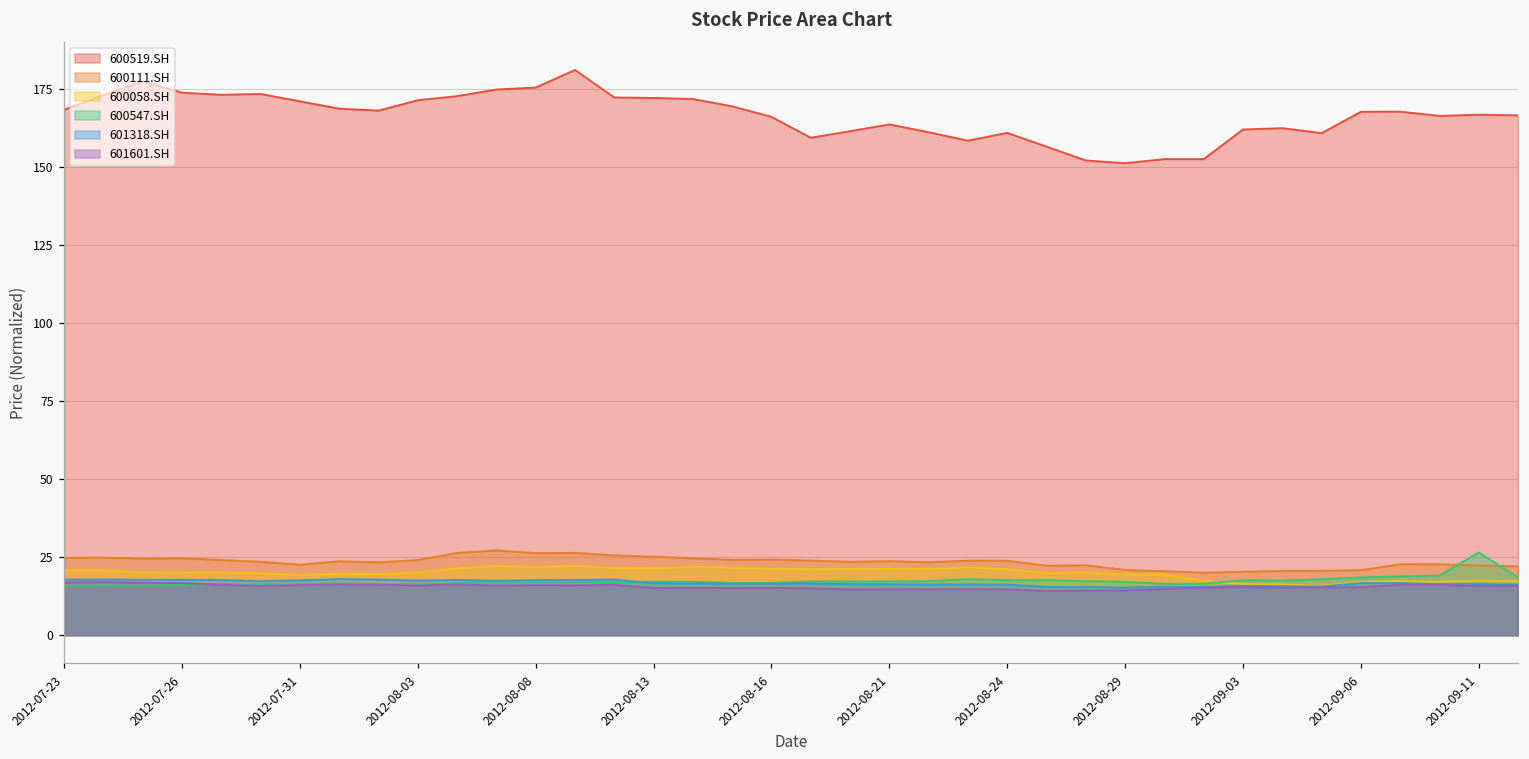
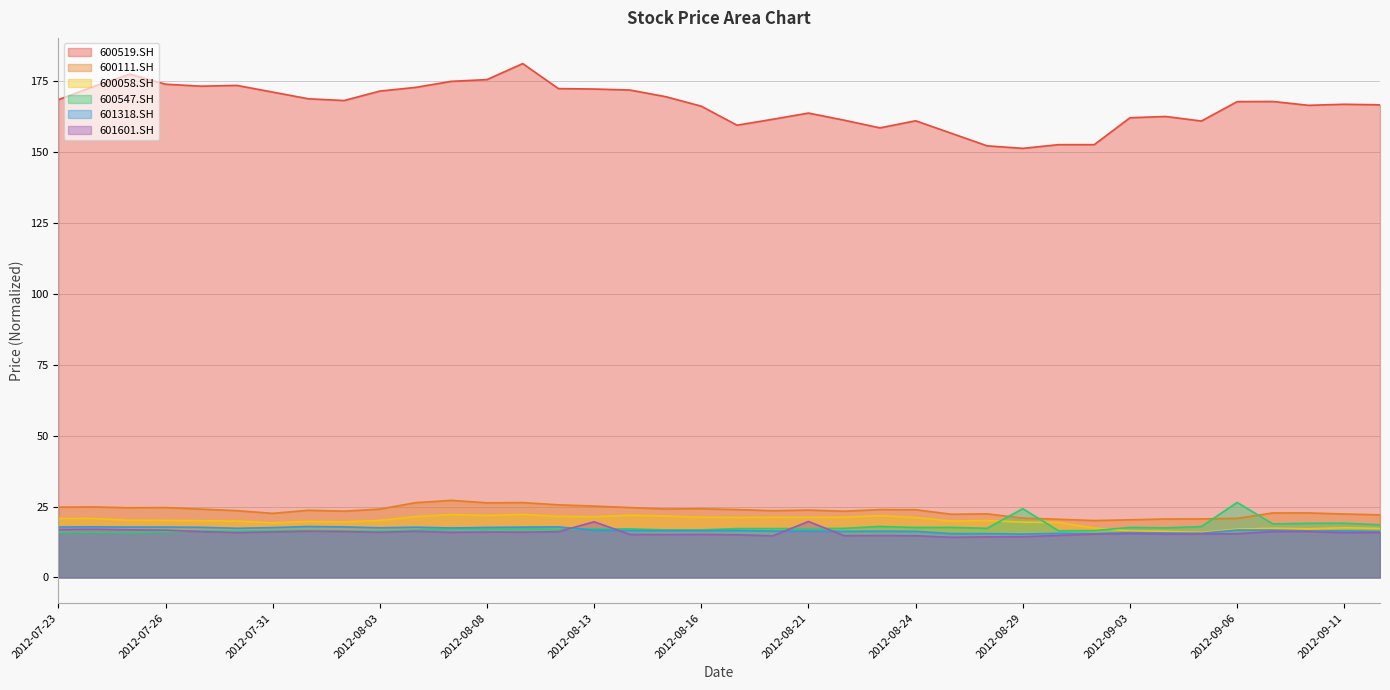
  {
    "600547.SH": {
      "2012-07-23": 16,
      "2012-08-21": 17,
      "2012-08-24": 18,
-     "2012-08-29": 17,
+     "2012-08-29": 24,
      "2012-09-03": 18,
-     "2012-09-06": 19,
-     "2012-09-11": 27
+     "2012-09-06": 26,
+     "2012-09-11": 19
    },
    "601318.SH": {
      "2012-07-26": 18,
      "2012-07-31": 18,
      "2012-08-03": 18,
      "2012-08-21": 16,
      "2012-08-24": 16,
      "2012-08-29": 15
    },
    "601601.SH": {
      "2012-08-08": 16,
-     "2012-08-13": 15,
+     "2012-08-13": 20,
      "2012-08-16": 15,
-     "2012-08-21": 15,
+     "2012-08-21": 20,
      "2012-08-24": 15,
      "2012-08-29": 14,
      "2012-09-06": 15
    }
  }
